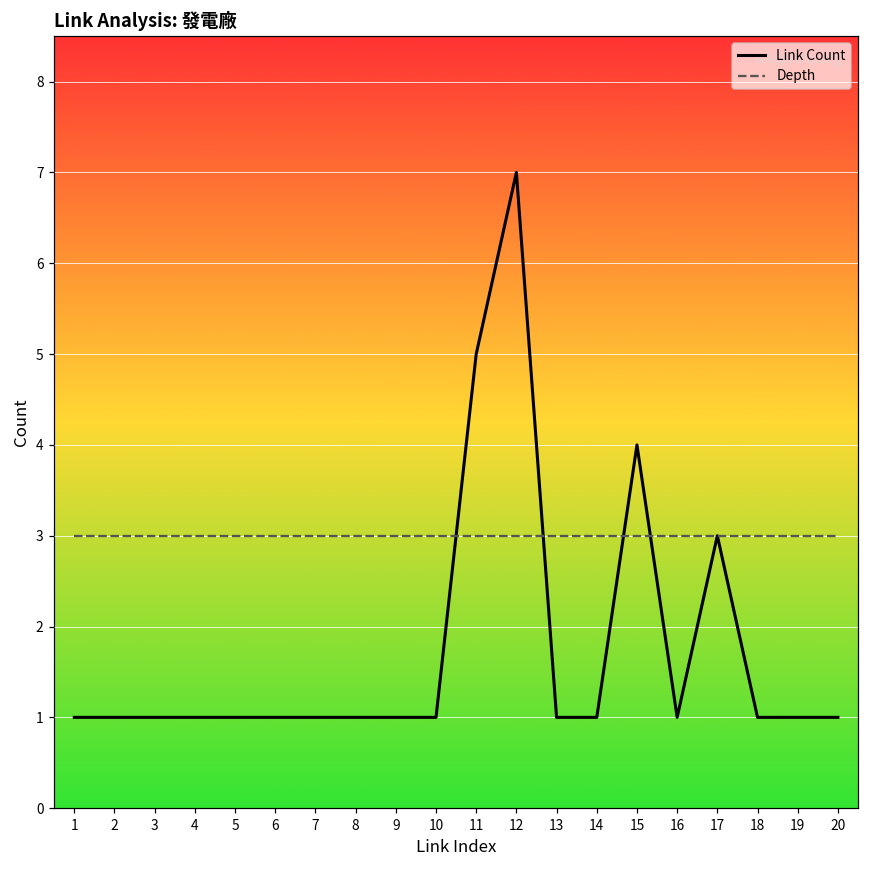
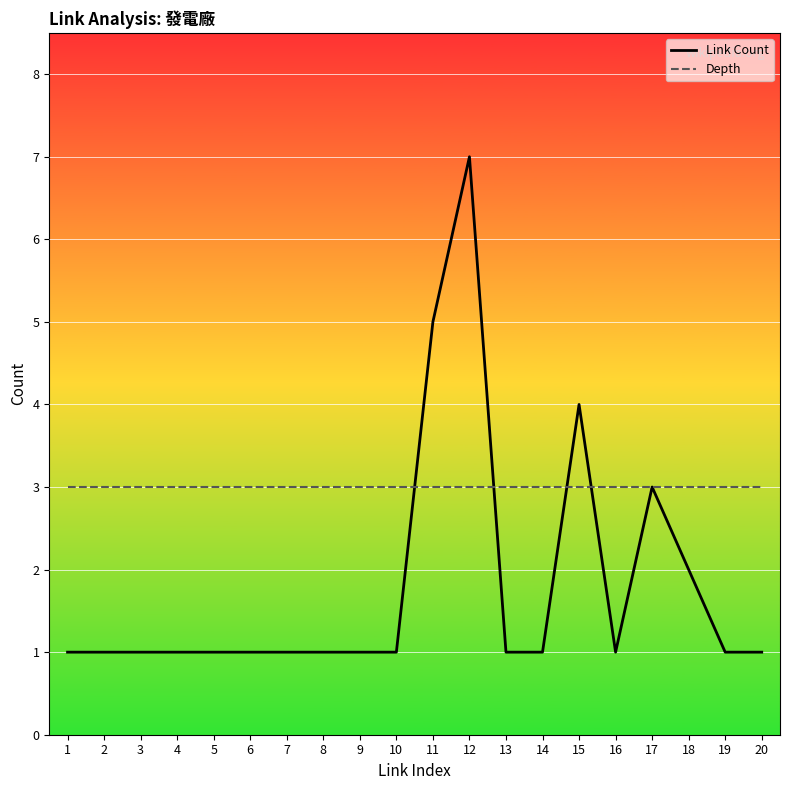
  {
    "Link Count": {
      "1": 1,
      "2": 1,
      "3": 1,
      "4": 1,
      "5": 1,
      "6": 1,
      "7": 1,
      "8": 1,
      "9": 1,
      "10": 1,
      "11": 5,
      "12": 7,
      "13": 1,
      "14": 1,
      "15": 4,
      "16": 1,
-     "18": 1,
+     "18": 2,
      "19": 1,
      "20": 1
    },
    "Depth": {
      "1": 3,
      "2": 3,
      "3": 3,
      "4": 3,
      "5": 3,
      "6": 3,
      "7": 3,
      "8": 3,
      "9": 3,
      "10": 3,
      "11": 3,
      "12": 3,
      "13": 3,
      "14": 3,
      "15": 3,
      "16": 3,
      "18": 3,
      "19": 3,
      "20": 3
    }
  }
